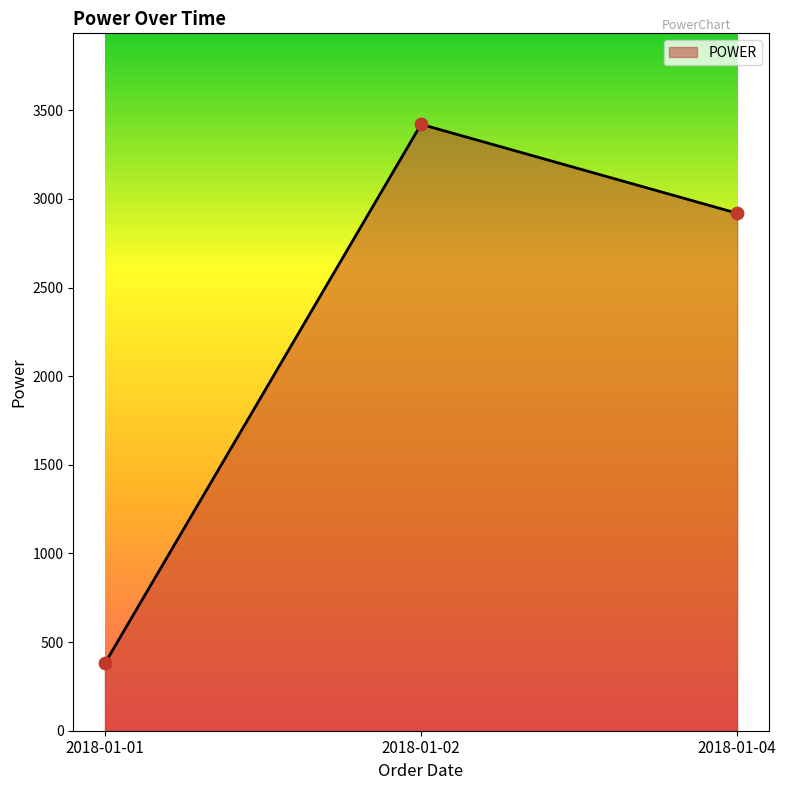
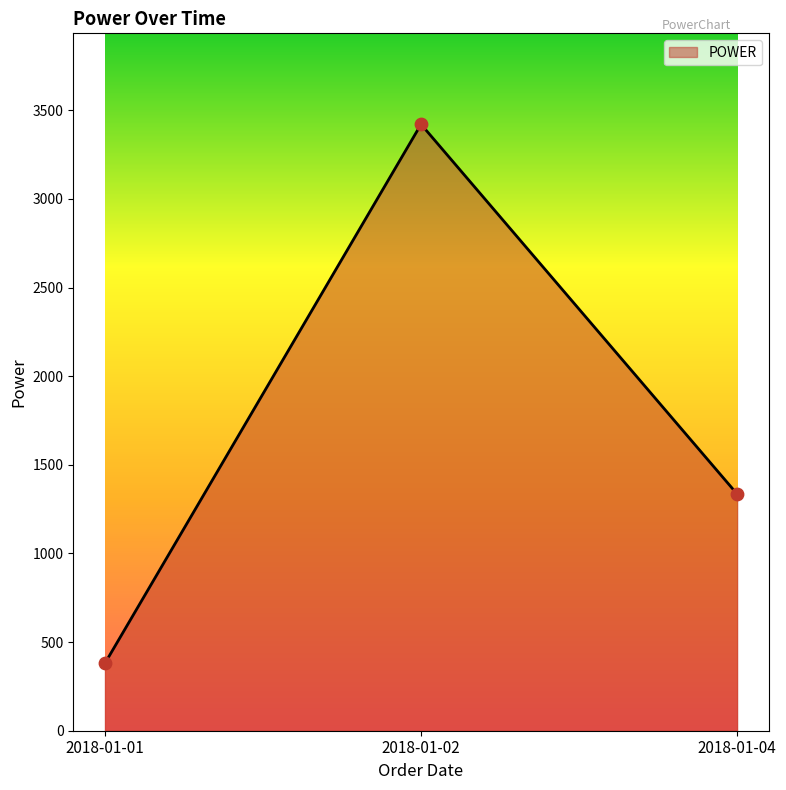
  {
    "2018-01-01": 380,
    "2018-01-02": 3420,
-   "2018-01-04": 2920
+   "2018-01-04": 1330
  }
